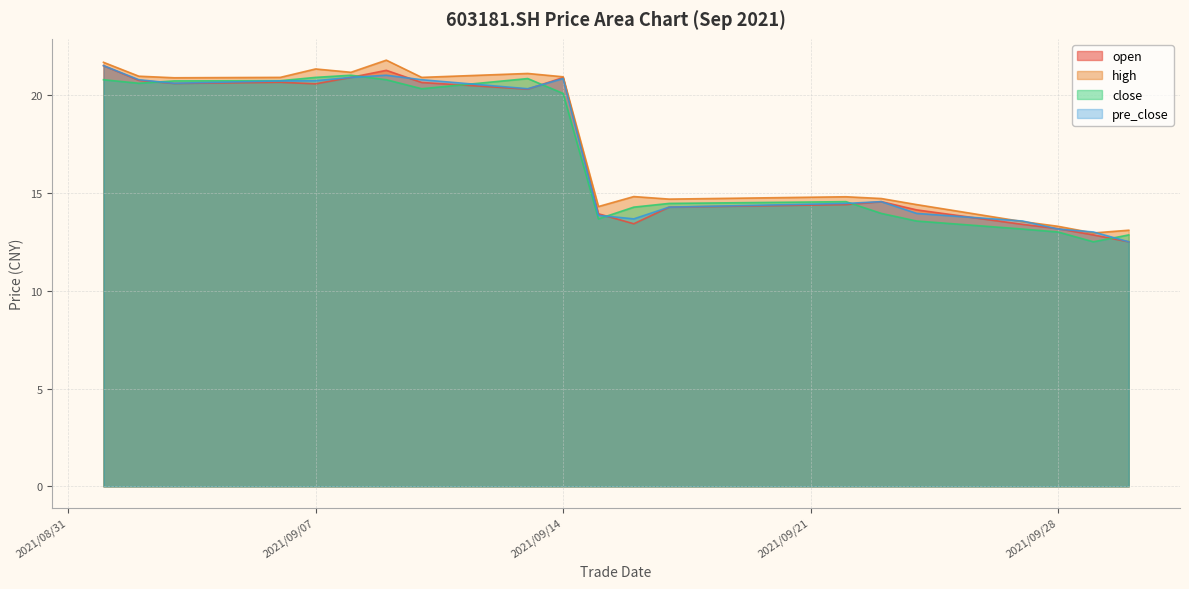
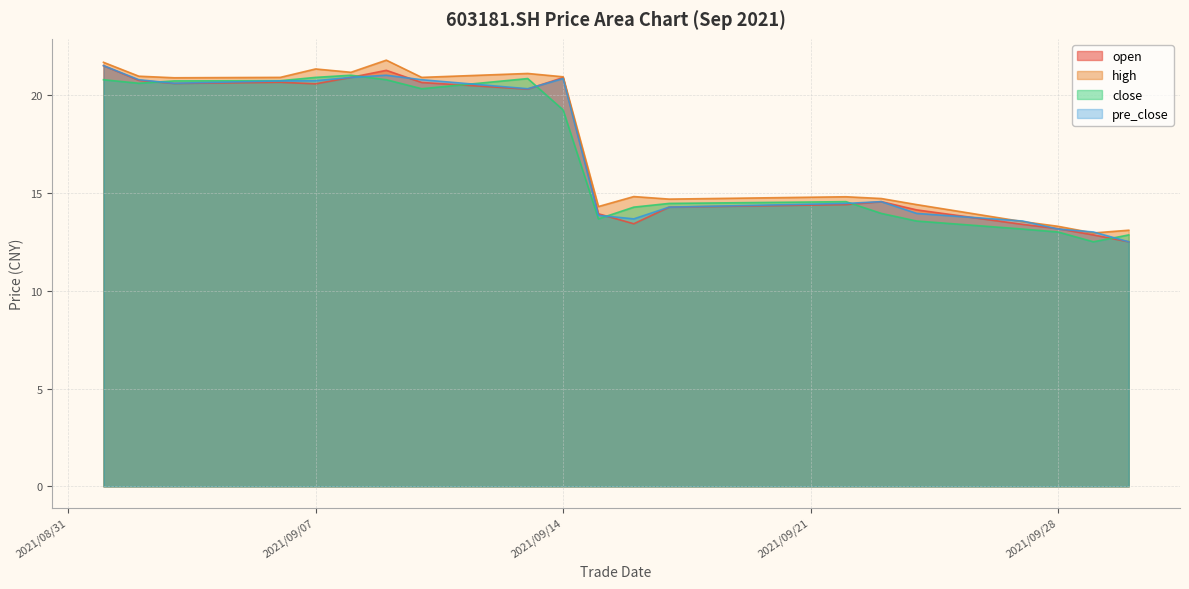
  {
    "close": {
      "2021/09/07": 20.9,
-     "2021/09/14": 20.1,
+     "2021/09/14": 19.2,
      "2021/09/28": 13.0
    },
    "pre_close": {
      "2021/09/07": 20.7
    }
  }
